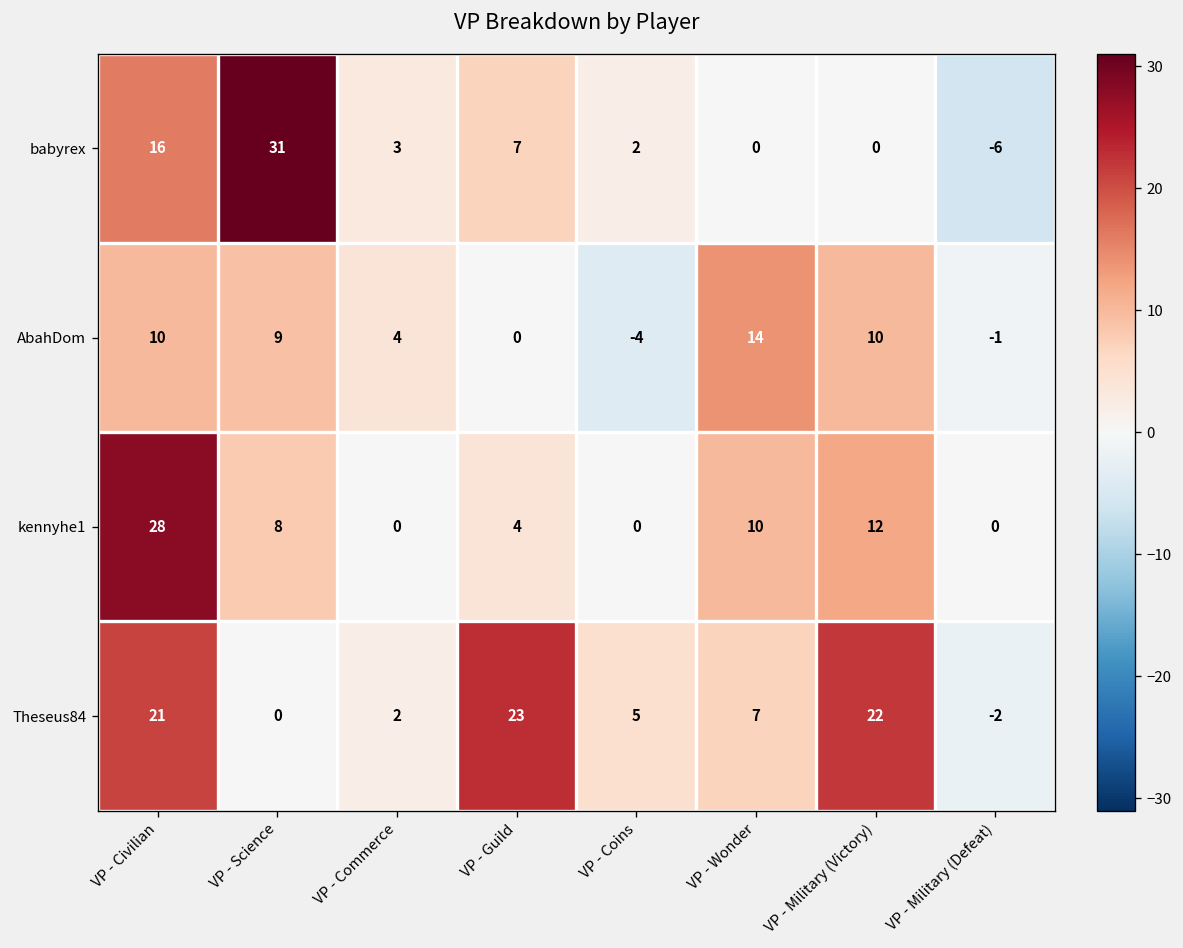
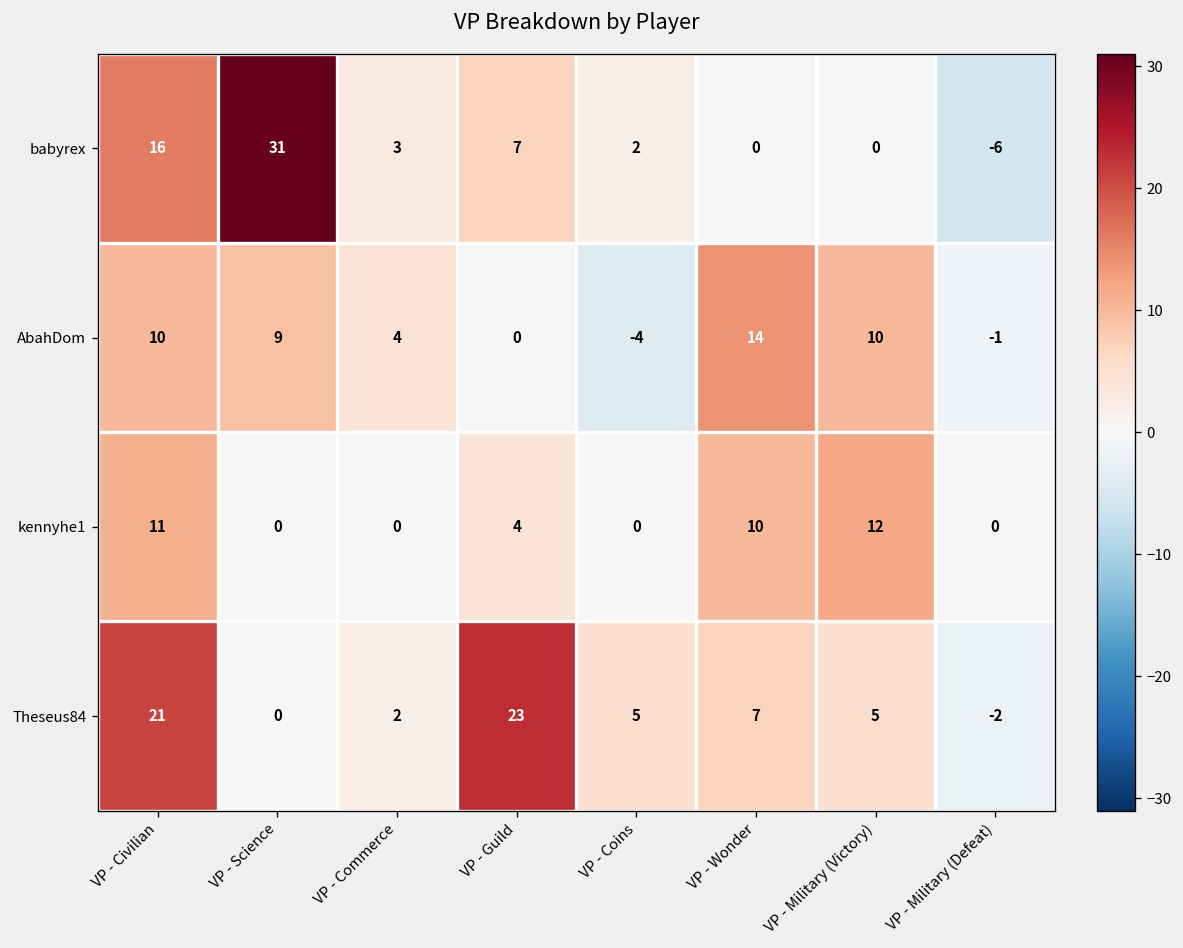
  {
    "babyrex": {
      "VP - Civilian": 16,
      "VP - Science": 31,
      "VP - Commerce": 3,
      "VP - Guild": 7,
      "VP - Coins": 2,
      "VP - Wonder": 0,
      "VP - Military (Victory)": 0,
      "VP - Military (Defeat)": -6
    },
    "AbahDom": {
      "VP - Civilian": 10,
      "VP - Science": 9,
      "VP - Commerce": 4,
      "VP - Guild": 0,
      "VP - Coins": -4,
      "VP - Wonder": 14,
      "VP - Military (Victory)": 10,
      "VP - Military (Defeat)": -1
    },
    "kennyhe1": {
-     "VP - Civilian": 28,
-     "VP - Science": 8,
+     "VP - Civilian": 11,
+     "VP - Science": 0,
      "VP - Commerce": 0,
      "VP - Guild": 4,
      "VP - Coins": 0,
      "VP - Wonder": 10,
      "VP - Military (Victory)": 12,
      "VP - Military (Defeat)": 0
    },
    "Theseus84": {
      "VP - Civilian": 21,
      "VP - Science": 0,
      "VP - Commerce": 2,
      "VP - Guild": 23,
      "VP - Coins": 5,
      "VP - Wonder": 7,
-     "VP - Military (Victory)": 22,
+     "VP - Military (Victory)": 5,
      "VP - Military (Defeat)": -2
    }
  }
